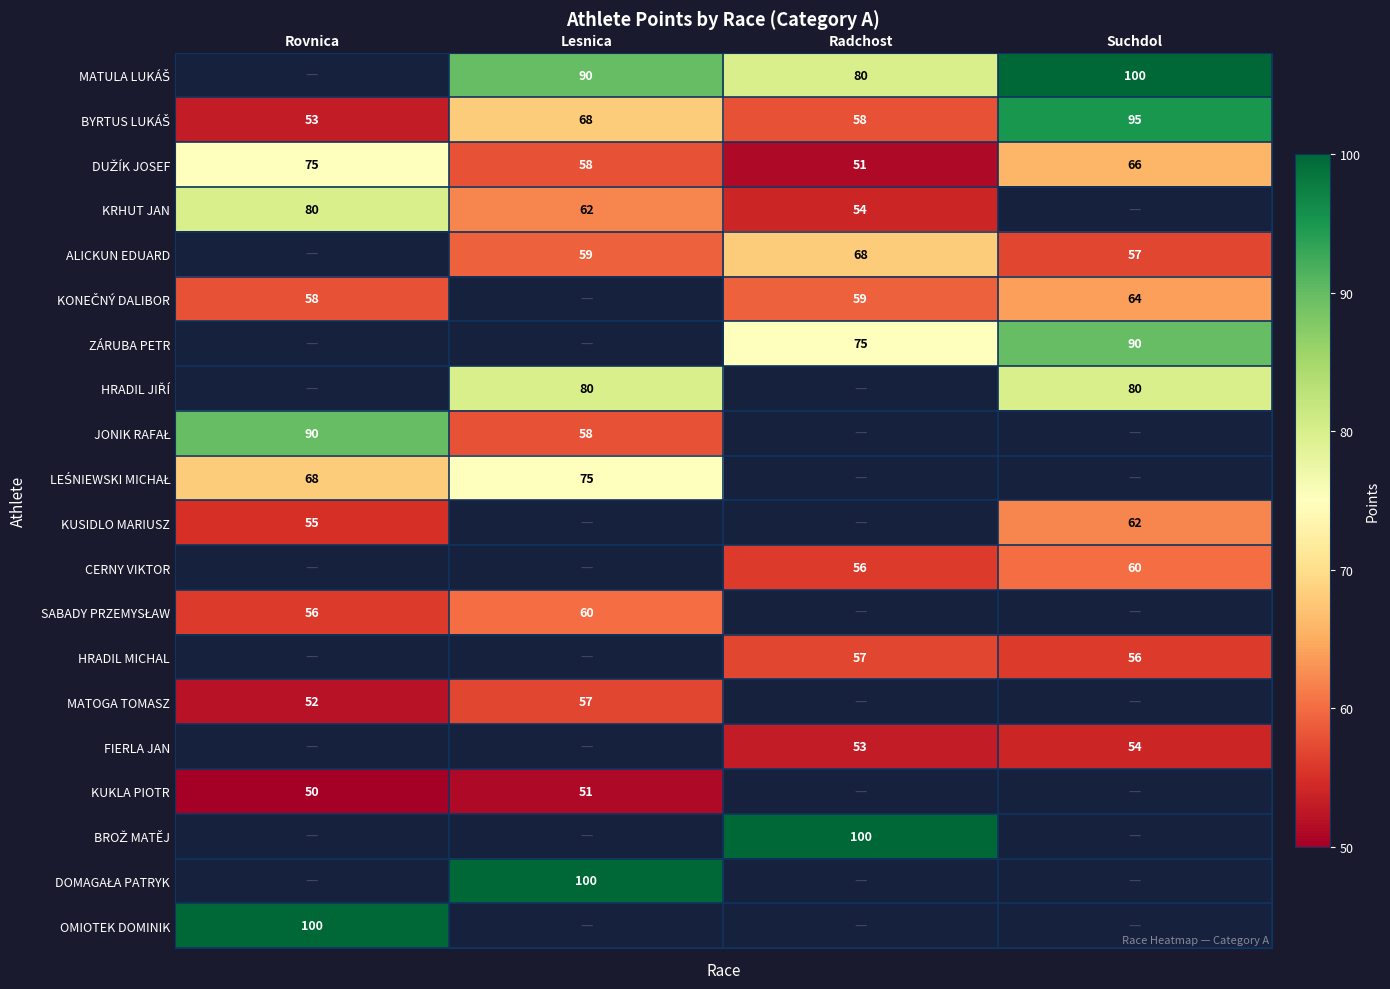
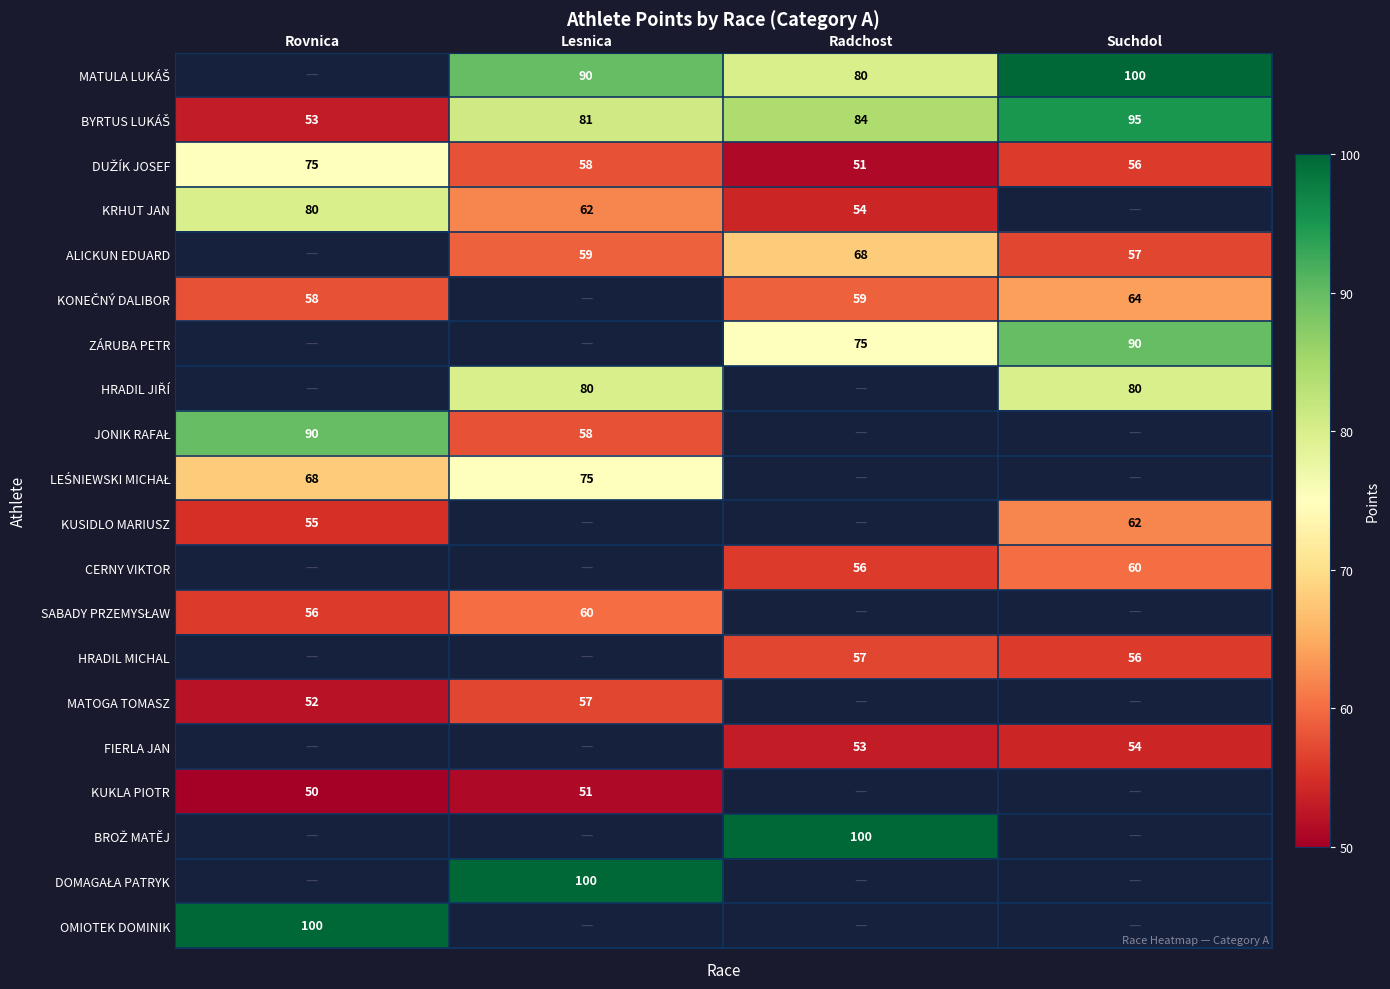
  {
    "MATULA LUKÁŠ": {
      "Lesnica": 90,
      "Radchost": 80,
      "Suchdol": 100
    },
    "BYRTUS LUKÁŠ": {
      "Rovnica": 53,
-     "Lesnica": 68,
-     "Radchost": 58,
+     "Lesnica": 81,
+     "Radchost": 84,
      "Suchdol": 95
    },
    "DUŽÍK JOSEF": {
      "Rovnica": 75,
      "Lesnica": 58,
      "Radchost": 51,
-     "Suchdol": 66
+     "Suchdol": 56
    },
    "KRHUT JAN": {
      "Rovnica": 80,
      "Lesnica": 62,
      "Radchost": 54
    },
    "ALICKUN EDUARD": {
      "Lesnica": 59,
      "Radchost": 68,
      "Suchdol": 57
    },
    "KONEČNÝ DALIBOR": {
      "Rovnica": 58,
      "Radchost": 59,
      "Suchdol": 64
    },
    "ZÁRUBA PETR": {
      "Radchost": 75,
      "Suchdol": 90
    },
    "HRADIL JIŘÍ": {
      "Lesnica": 80,
      "Suchdol": 80
    },
    "JONIK RAFAŁ": {
      "Rovnica": 90,
      "Lesnica": 58
    },
    "LEŚNIEWSKI MICHAŁ": {
      "Rovnica": 68,
      "Lesnica": 75
    },
    "KUSIDLO MARIUSZ": {
      "Rovnica": 55,
      "Suchdol": 62
    },
    "CERNY VIKTOR": {
      "Radchost": 56,
      "Suchdol": 60
    },
    "SABADY PRZEMYSŁAW": {
      "Rovnica": 56,
      "Lesnica": 60
    },
    "HRADIL MICHAL": {
      "Radchost": 57,
      "Suchdol": 56
    },
    "MATOGA TOMASZ": {
      "Rovnica": 52,
      "Lesnica": 57
    },
    "FIERLA JAN": {
      "Radchost": 53,
      "Suchdol": 54
    },
    "KUKLA PIOTR": {
      "Rovnica": 50,
      "Lesnica": 51
    },
    "BROŽ MATĚJ": {
      "Radchost": 100
    },
    "DOMAGAŁA PATRYK": {
      "Lesnica": 100
    },
    "OMIOTEK DOMINIK": {
      "Rovnica": 100
    }
  }
